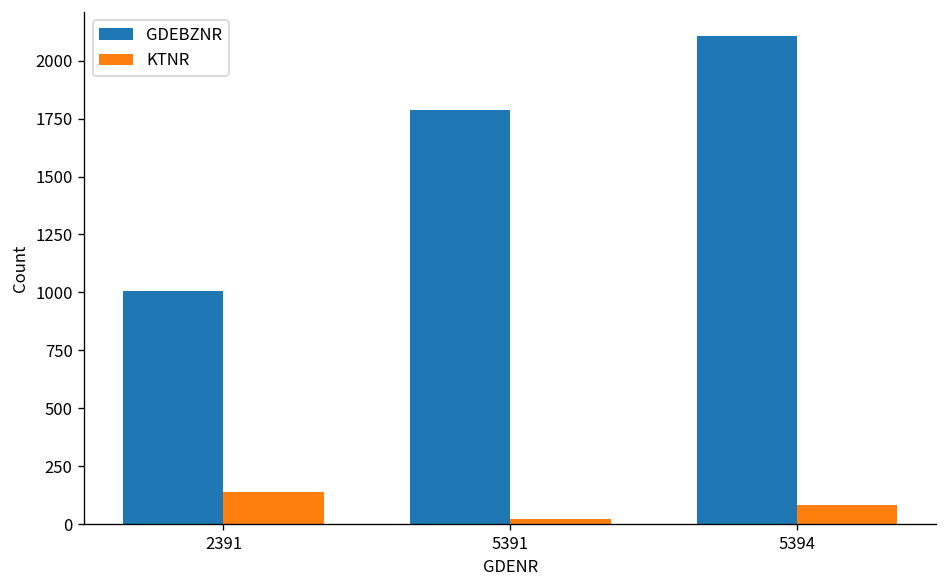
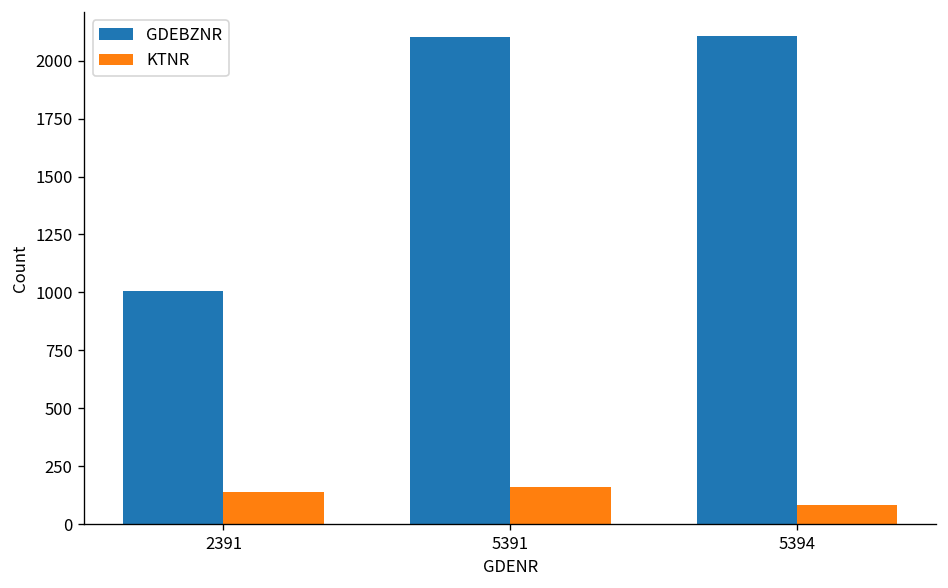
  {
    "GDEBZNR": {
      "2391": 1010,
-     "5391": 1790,
+     "5391": 2100,
      "5394": 2110
    },
    "KTNR": {
      "2391": 140,
-     "5391": 20,
+     "5391": 160,
      "5394": 80
    }
  }
